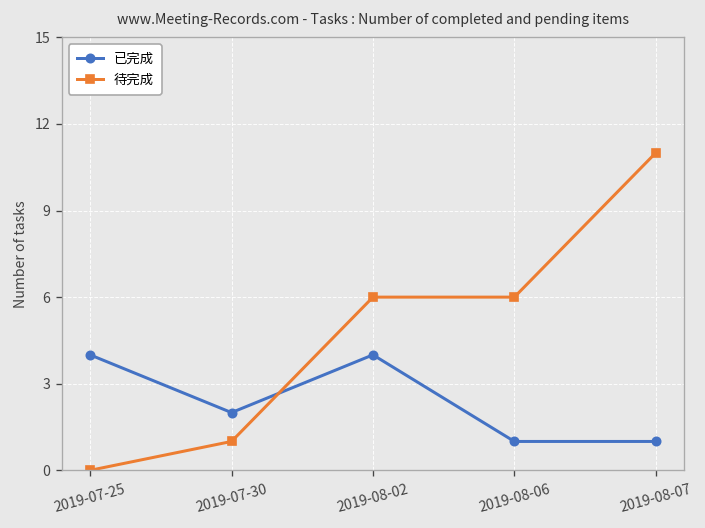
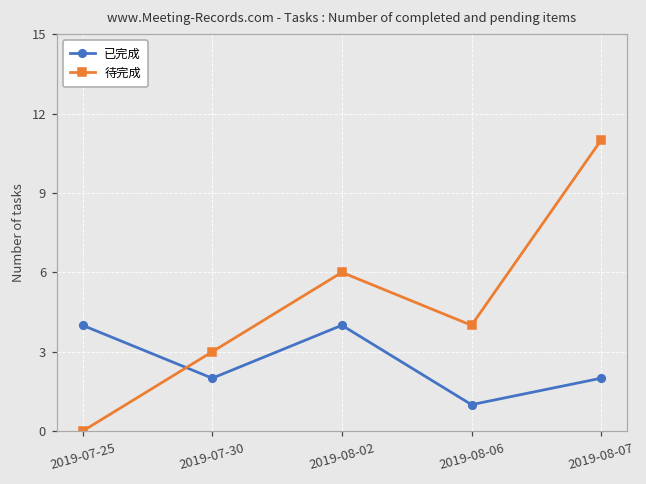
  {
    "已完成": {
      "2019-07-25": 4,
      "2019-07-30": 2,
      "2019-08-02": 4,
      "2019-08-06": 1,
-     "2019-08-07": 1
+     "2019-08-07": 2
    },
    "待完成": {
      "2019-07-25": 0,
-     "2019-07-30": 1,
+     "2019-07-30": 3,
      "2019-08-02": 6,
-     "2019-08-06": 6,
+     "2019-08-06": 4,
      "2019-08-07": 11
    }
  }
